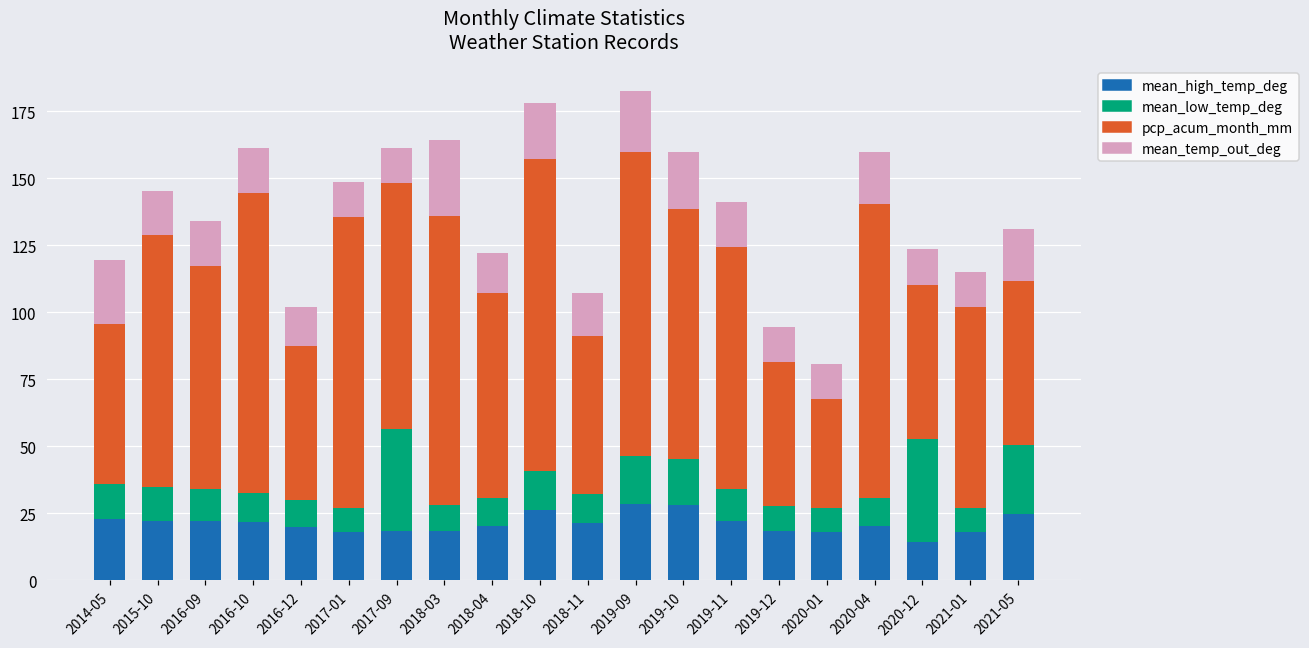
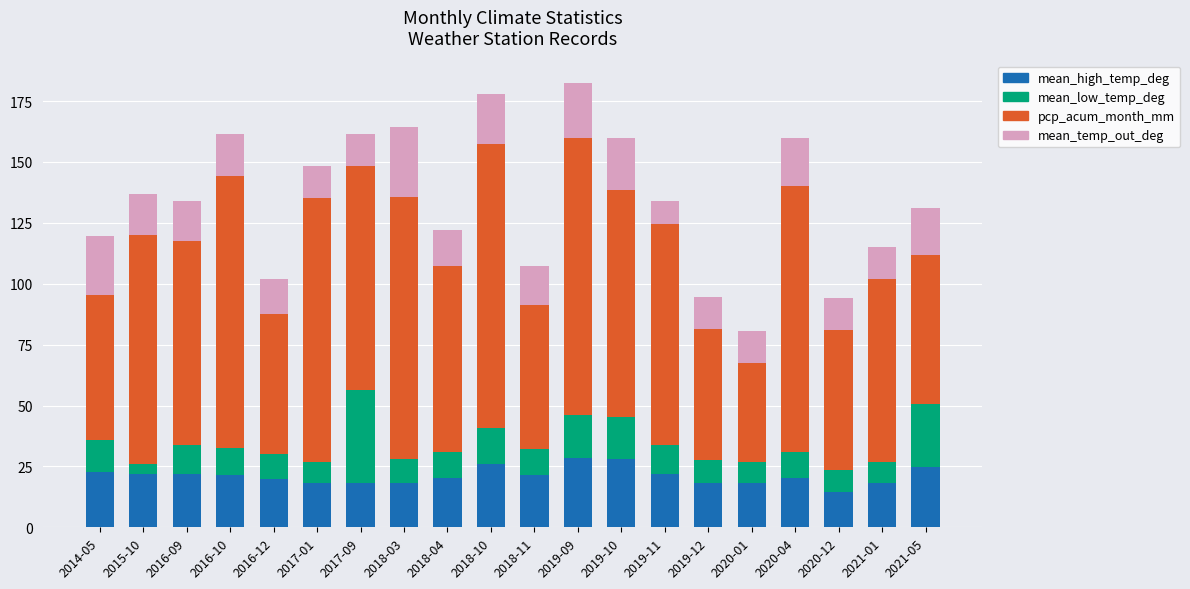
  {
    "mean_high_temp_deg": {
      "2014-05": 23,
      "2015-10": 22,
      "2016-09": 22,
      "2016-10": 22,
      "2016-12": 20,
      "2017-01": 18,
      "2017-09": 18,
      "2018-03": 18,
      "2018-04": 20,
      "2018-10": 26,
      "2018-11": 21,
      "2019-09": 28,
      "2019-10": 28,
      "2019-11": 22,
      "2019-12": 18,
      "2020-01": 18,
      "2020-04": 20,
      "2020-12": 14,
      "2021-01": 18,
      "2021-05": 25
    },
    "mean_low_temp_deg": {
      "2014-05": 13,
-     "2015-10": 13,
+     "2015-10": 4,
      "2016-09": 12,
      "2016-10": 11,
      "2016-12": 10,
      "2017-01": 9,
      "2017-09": 38,
      "2018-03": 10,
      "2018-04": 11,
      "2018-10": 15,
      "2018-11": 11,
      "2019-09": 18,
      "2019-10": 17,
      "2019-11": 12,
      "2019-12": 9,
      "2020-01": 9,
      "2020-04": 11,
-     "2020-12": 38,
+     "2020-12": 9,
      "2021-01": 9,
      "2021-05": 26
    },
    "pcp_acum_month_mm": {
      "2014-05": 60,
      "2015-10": 94,
      "2016-09": 84,
      "2016-10": 112,
      "2016-12": 58,
      "2017-01": 109,
      "2017-09": 92,
      "2018-03": 108,
      "2018-04": 77,
      "2018-10": 116,
      "2018-11": 59,
      "2019-09": 114,
      "2019-10": 93,
      "2019-11": 91,
      "2019-12": 54,
      "2020-01": 41,
      "2020-04": 110,
      "2020-12": 58,
      "2021-01": 75,
      "2021-05": 61
    },
    "mean_temp_out_deg": {
      "2014-05": 24,
      "2015-10": 17,
      "2016-09": 17,
      "2016-10": 17,
      "2016-12": 14,
      "2017-01": 13,
      "2017-09": 13,
      "2018-03": 28,
      "2018-04": 15,
      "2018-10": 21,
      "2018-11": 16,
      "2019-09": 23,
      "2019-10": 21,
-     "2019-11": 17,
+     "2019-11": 10,
      "2019-12": 13,
      "2020-01": 13,
      "2020-04": 19,
      "2020-12": 13,
      "2021-01": 13,
      "2021-05": 19
    }
  }
